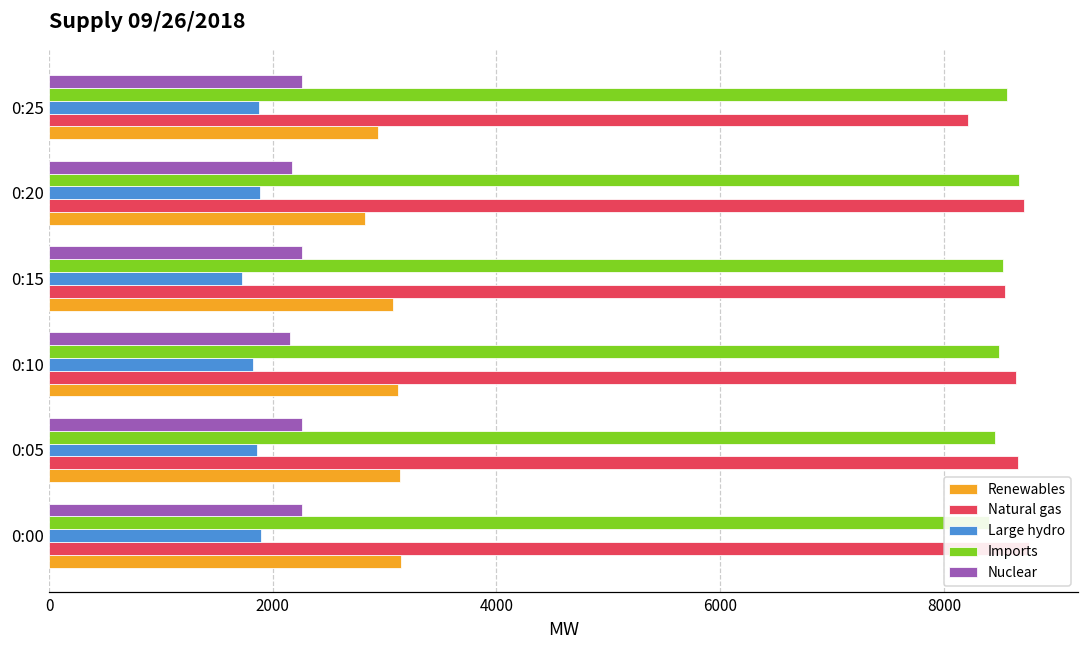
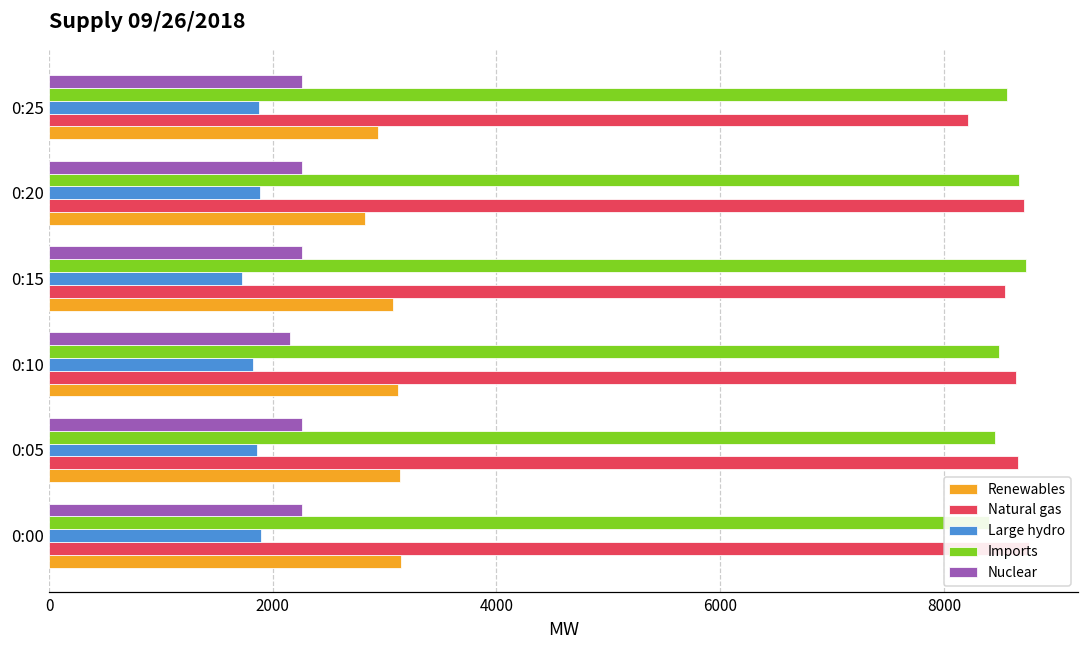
  {
    "Renewables": {
      "0:25": 2940,
      "0:20": 2830,
      "0:15": 3080,
      "0:10": 3120,
      "0:05": 3130,
      "0:00": 3150
    },
    "Natural gas": {
      "0:25": 8210,
      "0:20": 8720,
      "0:15": 8540,
      "0:10": 8640,
      "0:05": 8660
    },
    "Large hydro": {
      "0:25": 1880,
      "0:20": 1890,
      "0:15": 1730,
      "0:10": 1820,
      "0:05": 1860,
      "0:00": 1890
    },
    "Imports": {
      "0:25": 8570,
      "0:20": 8670,
-     "0:15": 8530,
+     "0:15": 8730,
      "0:10": 8490,
      "0:05": 8460
    },
    "Nuclear": {
      "0:25": 2260,
-     "0:20": 2170,
+     "0:20": 2260,
      "0:15": 2260,
      "0:10": 2150,
      "0:05": 2260,
      "0:00": 2260
    }
  }
